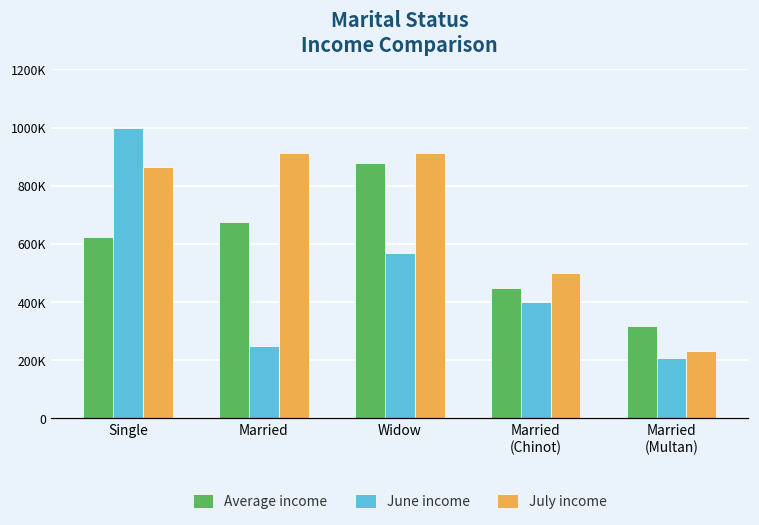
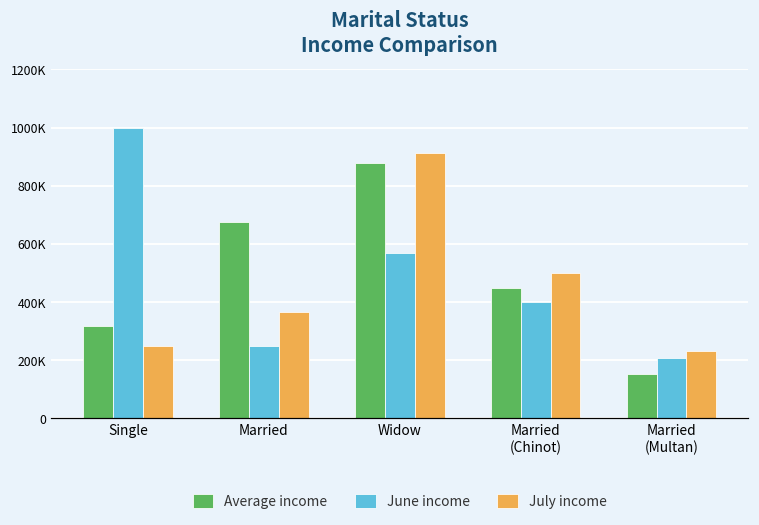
  {
    "Average income": {
-     "Single": 630000,
+     "Single": 320000,
      "Married": 680000,
      "Widow": 880000,
      "Married (Chinot)": 450000,
-     "Married (Multan)": 320000
+     "Married (Multan)": 150000
    },
    "June income": {
      "Single": 1000000,
      "Married": 250000,
      "Widow": 570000,
      "Married (Chinot)": 400000,
      "Married (Multan)": 210000
    },
    "July income": {
-     "Single": 860000,
-     "Married": 910000,
+     "Single": 250000,
+     "Married": 370000,
      "Widow": 910000,
      "Married (Chinot)": 500000,
      "Married (Multan)": 230000
    }
  }
